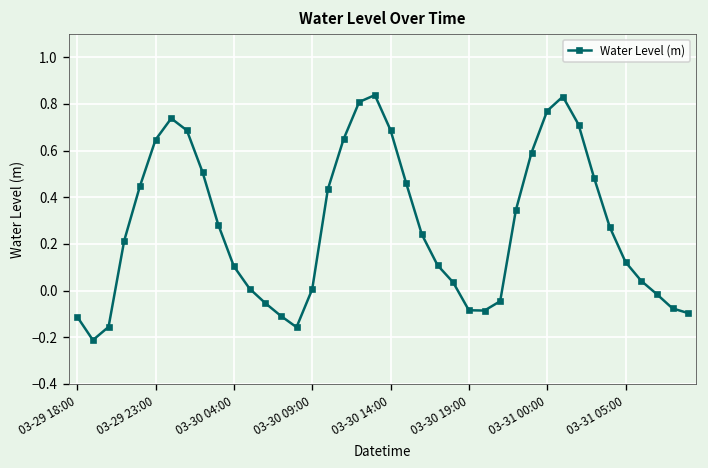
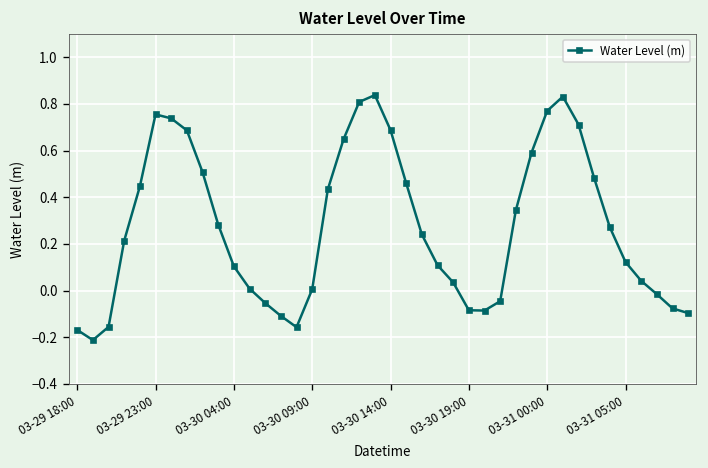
  {
-   "03-29 18:00": -0.11,
-   "03-29 23:00": 0.65,
+   "03-29 18:00": -0.17,
+   "03-29 23:00": 0.76,
    "03-30 04:00": 0.10,
    "03-30 09:00": 0.01,
    "03-30 14:00": 0.69,
    "03-30 19:00": -0.08,
    "03-31 00:00": 0.77,
    "03-31 05:00": 0.12
  }
